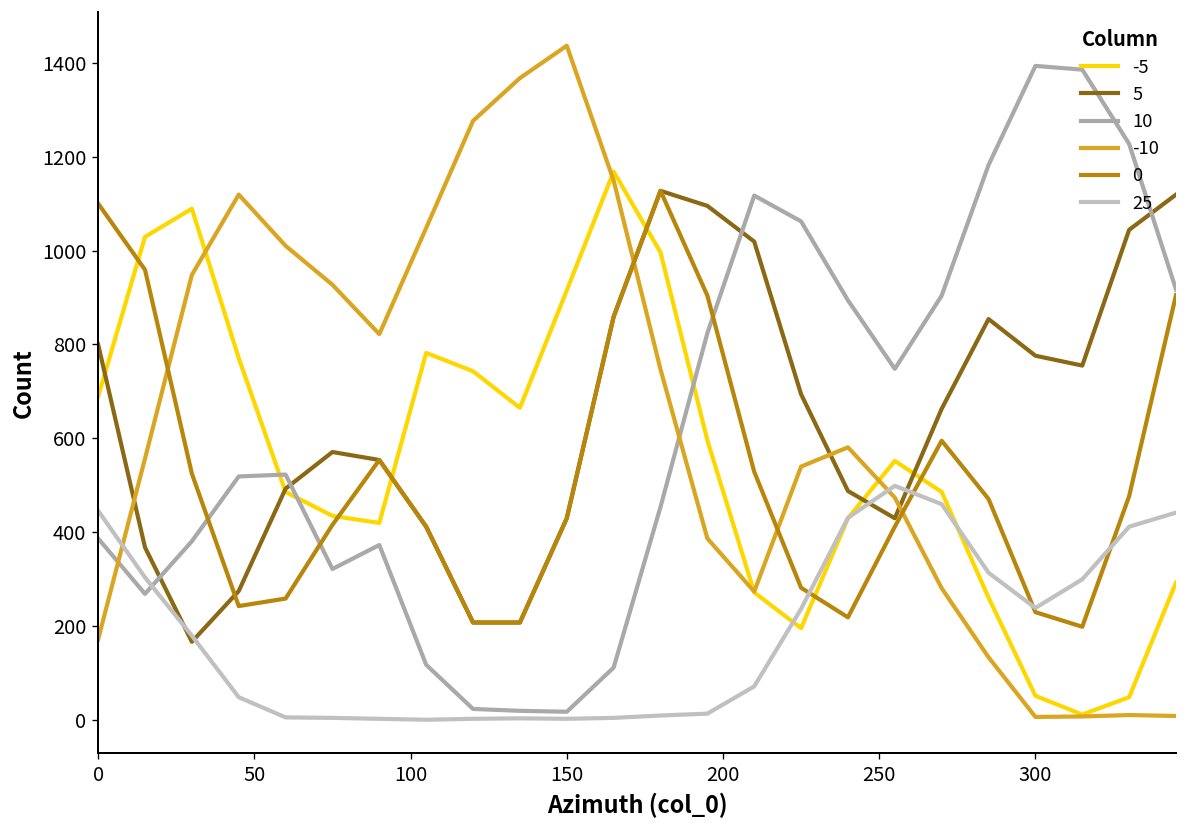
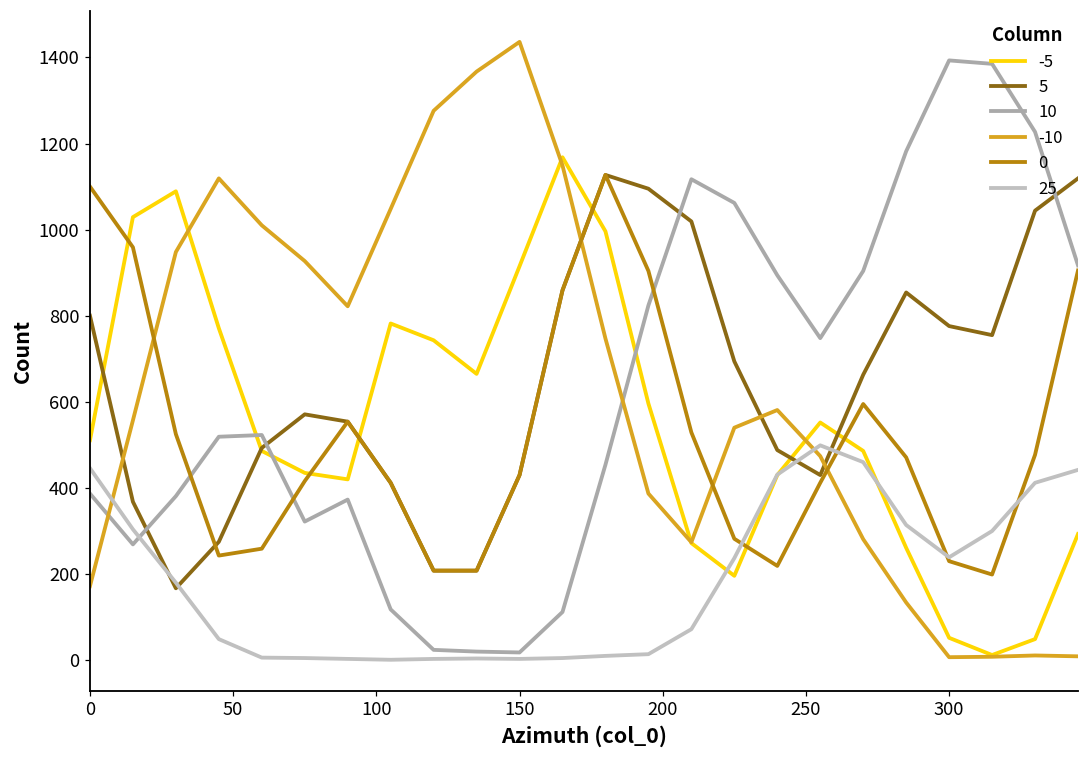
  {
    "-5": {
-     "0": 690,
+     "0": 510,
      "150": 920,
      "300": 50
    }
  }
